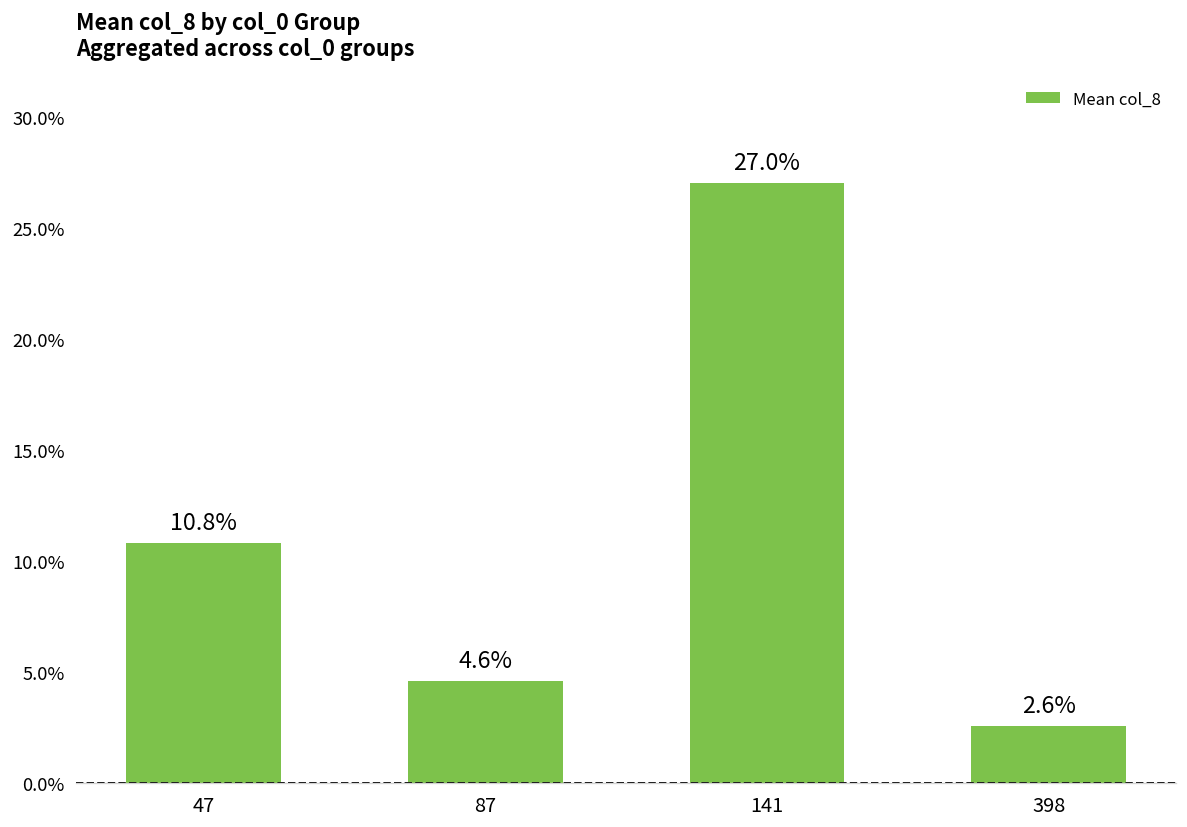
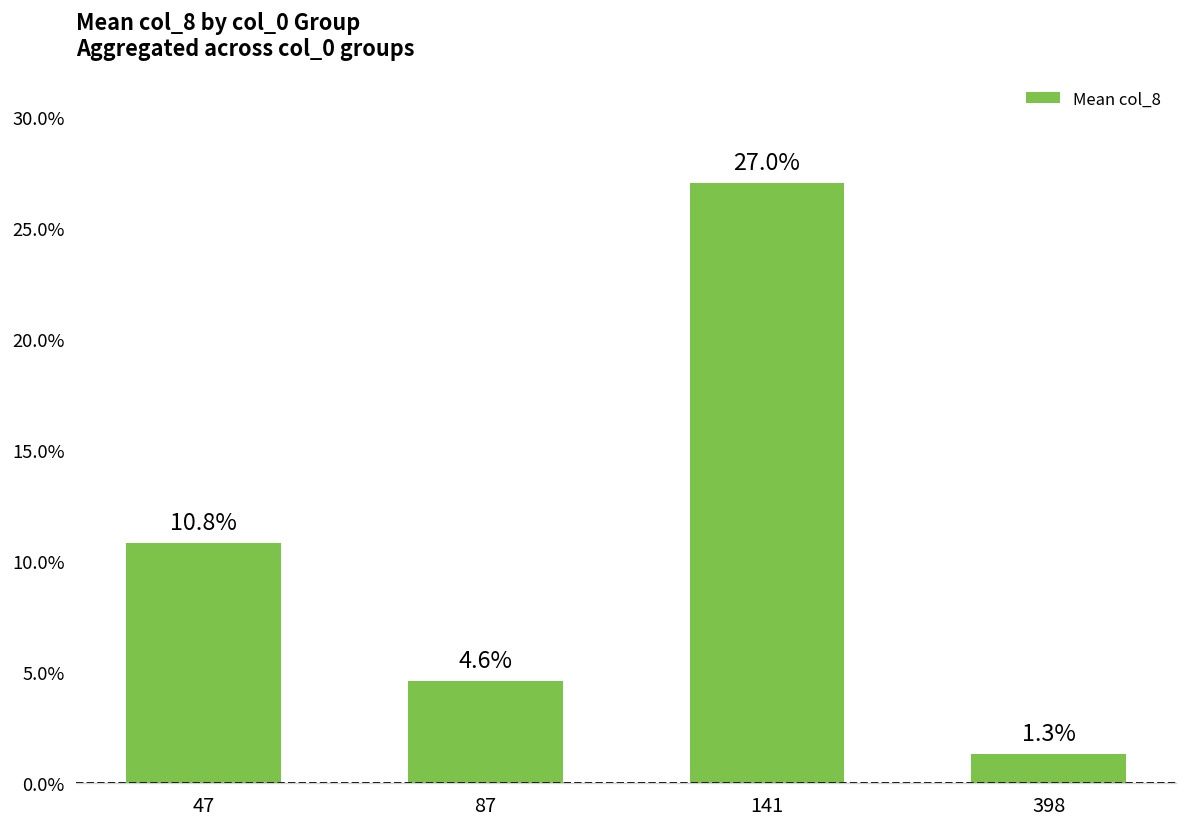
  {
    "47": "10.8%",
    "87": "4.6%",
    "141": "27.0%",
-   "398": "2.6%"
+   "398": "1.3%"
  }
